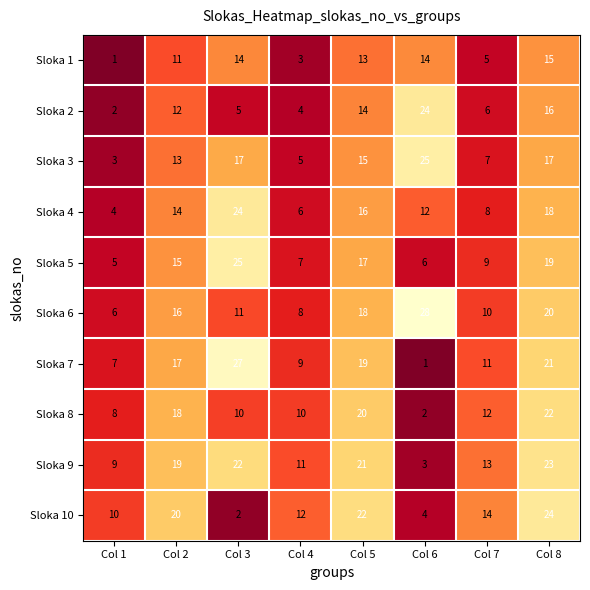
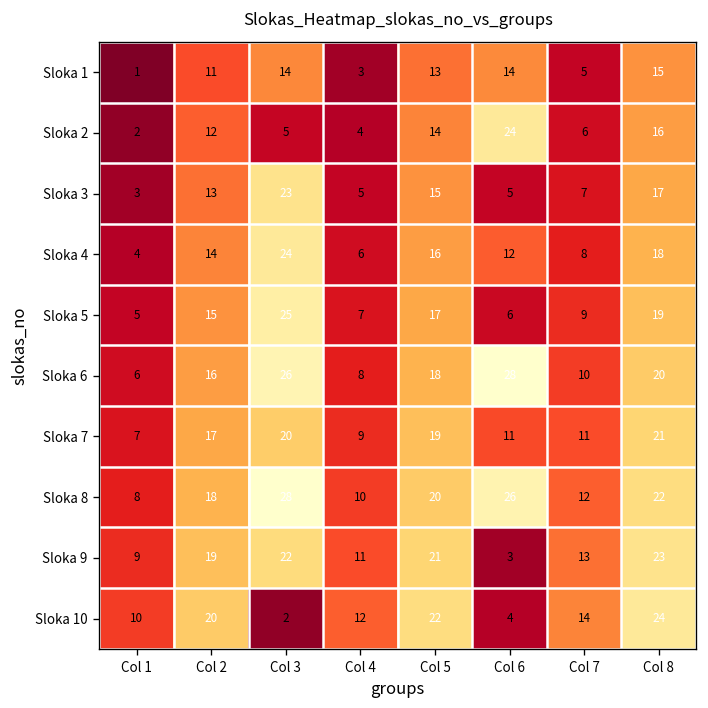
  {
    "Sloka 1": {
      "Col 1": 1,
      "Col 2": 11,
      "Col 3": 14,
      "Col 4": 3,
      "Col 5": 13,
      "Col 6": 14,
      "Col 7": 5,
      "Col 8": 15
    },
    "Sloka 2": {
      "Col 1": 2,
      "Col 2": 12,
      "Col 3": 5,
      "Col 4": 4,
      "Col 5": 14,
      "Col 6": 24,
      "Col 7": 6,
      "Col 8": 16
    },
    "Sloka 3": {
      "Col 1": 3,
      "Col 2": 13,
-     "Col 3": 17,
+     "Col 3": 23,
      "Col 4": 5,
      "Col 5": 15,
-     "Col 6": 25,
+     "Col 6": 5,
      "Col 7": 7,
      "Col 8": 17
    },
    "Sloka 4": {
      "Col 1": 4,
      "Col 2": 14,
      "Col 3": 24,
      "Col 4": 6,
      "Col 5": 16,
      "Col 6": 12,
      "Col 7": 8,
      "Col 8": 18
    },
    "Sloka 5": {
      "Col 1": 5,
      "Col 2": 15,
      "Col 3": 25,
      "Col 4": 7,
      "Col 5": 17,
      "Col 6": 6,
      "Col 7": 9,
      "Col 8": 19
    },
    "Sloka 6": {
      "Col 1": 6,
      "Col 2": 16,
-     "Col 3": 11,
+     "Col 3": 26,
      "Col 4": 8,
      "Col 5": 18,
      "Col 6": 28,
      "Col 7": 10,
      "Col 8": 20
    },
    "Sloka 7": {
      "Col 1": 7,
      "Col 2": 17,
-     "Col 3": 27,
+     "Col 3": 20,
      "Col 4": 9,
      "Col 5": 19,
-     "Col 6": 1,
+     "Col 6": 11,
      "Col 7": 11,
      "Col 8": 21
    },
    "Sloka 8": {
      "Col 1": 8,
      "Col 2": 18,
-     "Col 3": 10,
+     "Col 3": 28,
      "Col 4": 10,
      "Col 5": 20,
-     "Col 6": 2,
+     "Col 6": 26,
      "Col 7": 12,
      "Col 8": 22
    },
    "Sloka 9": {
      "Col 1": 9,
      "Col 2": 19,
      "Col 3": 22,
      "Col 4": 11,
      "Col 5": 21,
      "Col 6": 3,
      "Col 7": 13,
      "Col 8": 23
    },
    "Sloka 10": {
      "Col 1": 10,
      "Col 2": 20,
      "Col 3": 2,
      "Col 4": 12,
      "Col 5": 22,
      "Col 6": 4,
      "Col 7": 14,
      "Col 8": 24
    }
  }
